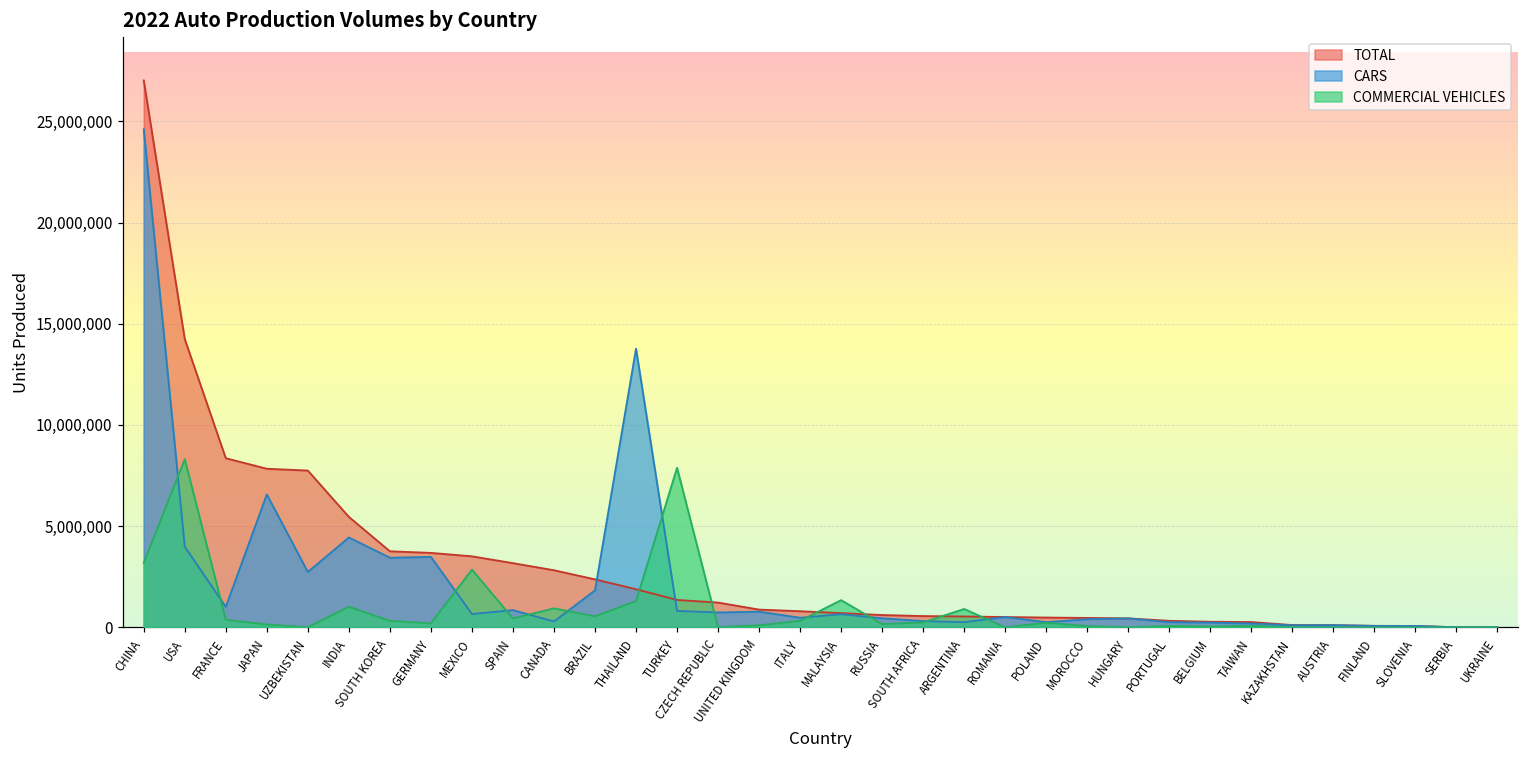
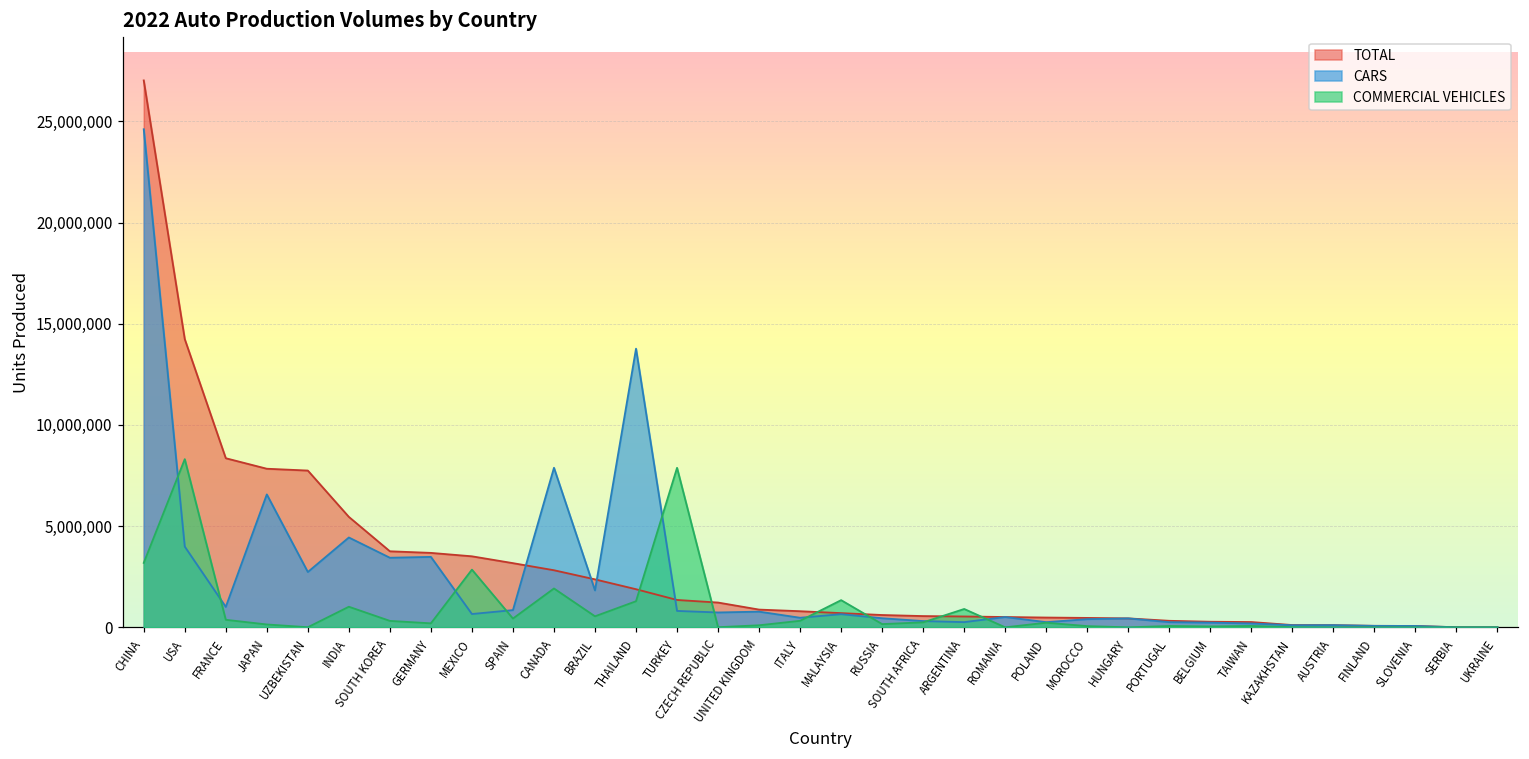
  {
    "TOTAL": {
      "CHINA": "27,000,000",
      "USA": "14,200,000",
      "FRANCE": "8,400,000",
      "JAPAN": "7,800,000",
      "UZBEKISTAN": "7,700,000",
      "INDIA": "5,500,000",
      "SOUTH KOREA": "3,800,000",
      "GERMANY": "3,700,000",
      "MEXICO": "3,500,000",
      "SPAIN": "3,200,000",
      "CANADA": "2,800,000",
      "BRAZIL": "2,400,000",
      "THAILAND": "1,900,000",
      "TURKEY": "1,400,000",
      "CZECH REPUBLIC": "1,200,000",
      "ITALY": "800,000",
      "RUSSIA": "600,000",
      "SOUTH AFRICA": "600,000",
      "ARGENTINA": "500,000",
      "POLAND": "500,000"
    },
    "CARS": {
      "CHINA": "24,600,000",
      "USA": "4,000,000",
      "FRANCE": "1,000,000",
      "JAPAN": "6,600,000",
      "UZBEKISTAN": "2,700,000",
      "INDIA": "4,400,000",
      "SOUTH KOREA": "3,400,000",
      "GERMANY": "3,500,000",
      "MEXICO": "700,000",
      "SPAIN": "900,000",
-     "CANADA": "300,000",
+     "CANADA": "7,900,000",
      "BRAZIL": "1,800,000",
      "THAILAND": "13,800,000",
      "TURKEY": "800,000",
      "CZECH REPUBLIC": "700,000",
      "ITALY": "500,000",
      "RUSSIA": "400,000",
      "ARGENTINA": "300,000"
    },
    "COMMERCIAL VEHICLES": {
      "CHINA": "3,200,000",
      "USA": "8,300,000",
      "FRANCE": "400,000",
      "JAPAN": "100,000",
      "UZBEKISTAN": "0",
      "INDIA": "1,000,000",
      "SOUTH KOREA": "300,000",
      "GERMANY": "200,000",
      "MEXICO": "2,900,000",
      "SPAIN": "400,000",
-     "CANADA": "900,000",
+     "CANADA": "1,900,000",
      "BRAZIL": "500,000",
      "THAILAND": "1,300,000",
      "TURKEY": "7,900,000",
      "CZECH REPUBLIC": "0",
      "UNITED KINGDOM": "100,000",
      "ITALY": "300,000",
      "MALAYSIA": "1,300,000",
      "RUSSIA": "200,000",
      "ARGENTINA": "900,000",
      "ROMANIA": "0",
      "MOROCCO": "100,000",
      "HUNGARY": "0",
      "PORTUGAL": "100,000",
      "BELGIUM": "0"
    }
  }
